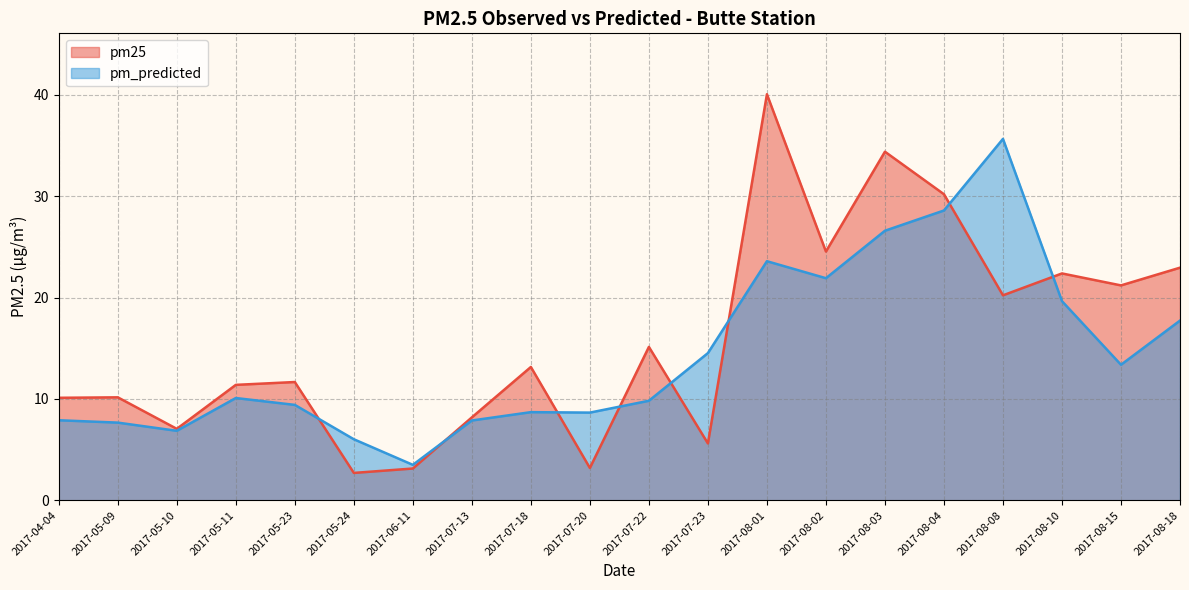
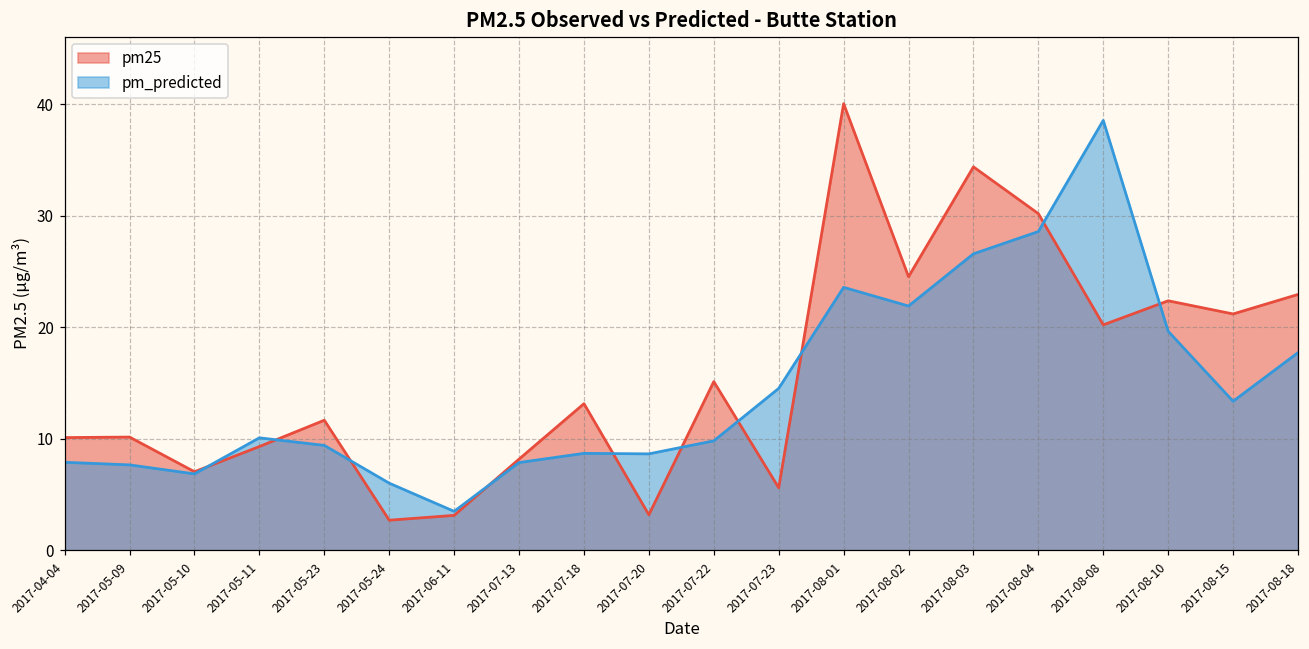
  {
    "pm25": {
      "2017-04-04": 10.1,
      "2017-05-09": 10.2,
-     "2017-05-11": 11.4,
+     "2017-05-11": 9.3,
      "2017-05-23": 11.7,
      "2017-05-24": 2.7,
      "2017-06-11": 3.1,
      "2017-07-13": 8.2,
      "2017-07-18": 13.2,
      "2017-07-20": 3.2,
      "2017-07-22": 15.1,
      "2017-07-23": 5.6,
      "2017-08-01": 40.1,
      "2017-08-02": 24.5,
      "2017-08-03": 34.4,
      "2017-08-04": 30.2,
      "2017-08-08": 20.2,
      "2017-08-10": 22.4,
      "2017-08-15": 21.2,
      "2017-08-18": 22.9
    },
    "pm_predicted": {
      "2017-04-04": 7.9,
      "2017-05-09": 7.7,
      "2017-05-11": 10.1,
      "2017-05-23": 9.4,
      "2017-05-24": 6.0,
      "2017-06-11": 3.5,
      "2017-07-13": 7.9,
      "2017-07-18": 8.7,
      "2017-07-20": 8.6,
      "2017-07-22": 9.8,
      "2017-07-23": 14.5,
      "2017-08-01": 23.6,
      "2017-08-02": 21.9,
      "2017-08-03": 26.6,
      "2017-08-04": 28.6,
-     "2017-08-08": 35.7,
+     "2017-08-08": 38.6,
      "2017-08-10": 19.6,
      "2017-08-15": 13.4,
      "2017-08-18": 17.7
    }
  }
